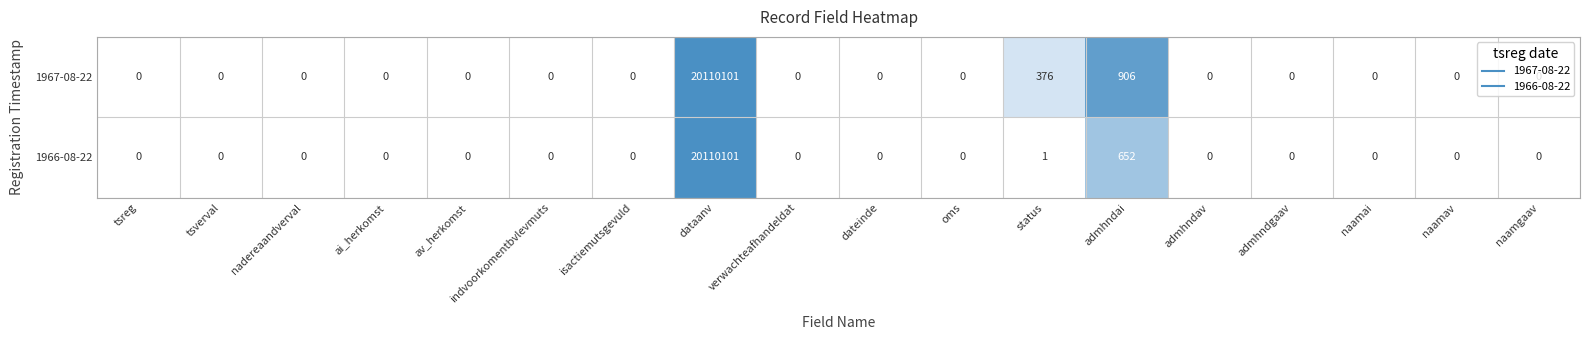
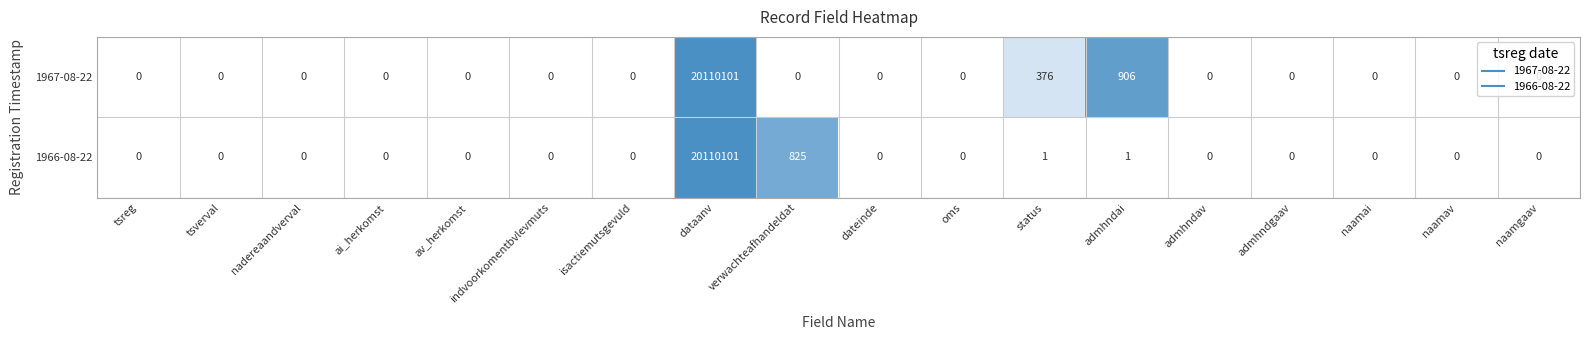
  {
    "1967-08-22": {
      "tsreg": 0,
      "tsverval": 0,
      "nadereaandverval": 0,
      "ai_herkomst": 0,
      "av_herkomst": 0,
      "indvoorkomentbvlevmuts": 0,
      "isactiemutsgevuld": 0,
      "dataanv": 20110101,
      "verwachteafhandeldat": 0,
      "dateinde": 0,
      "oms": 0,
      "status": 376,
      "admhndai": 906,
      "admhndav": 0,
      "admhndgaav": 0,
      "naamai": 0,
      "naamav": 0
    },
    "1966-08-22": {
      "tsreg": 0,
      "tsverval": 0,
      "nadereaandverval": 0,
      "ai_herkomst": 0,
      "av_herkomst": 0,
      "indvoorkomentbvlevmuts": 0,
      "isactiemutsgevuld": 0,
      "dataanv": 20110101,
-     "verwachteafhandeldat": 0,
+     "verwachteafhandeldat": 825,
      "dateinde": 0,
      "oms": 0,
      "status": 1,
-     "admhndai": 652,
+     "admhndai": 1,
      "admhndav": 0,
      "admhndgaav": 0,
      "naamai": 0,
      "naamav": 0,
      "naamgaav": 0
    }
  }
